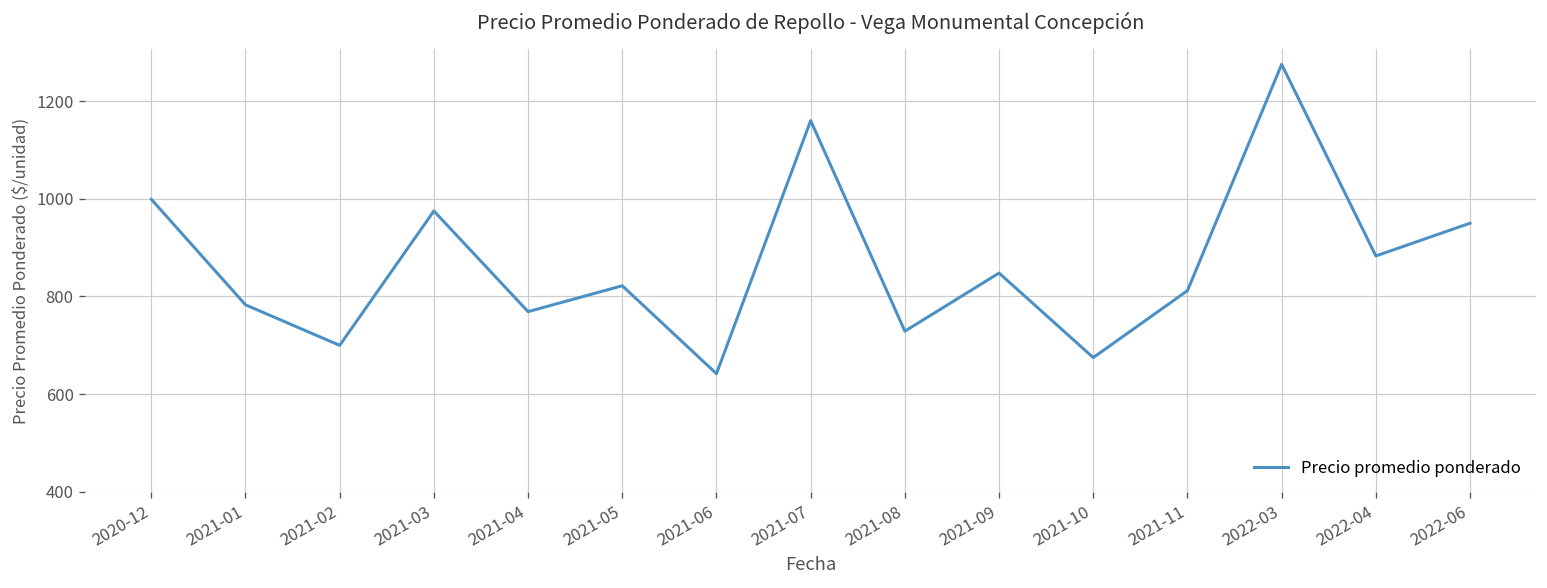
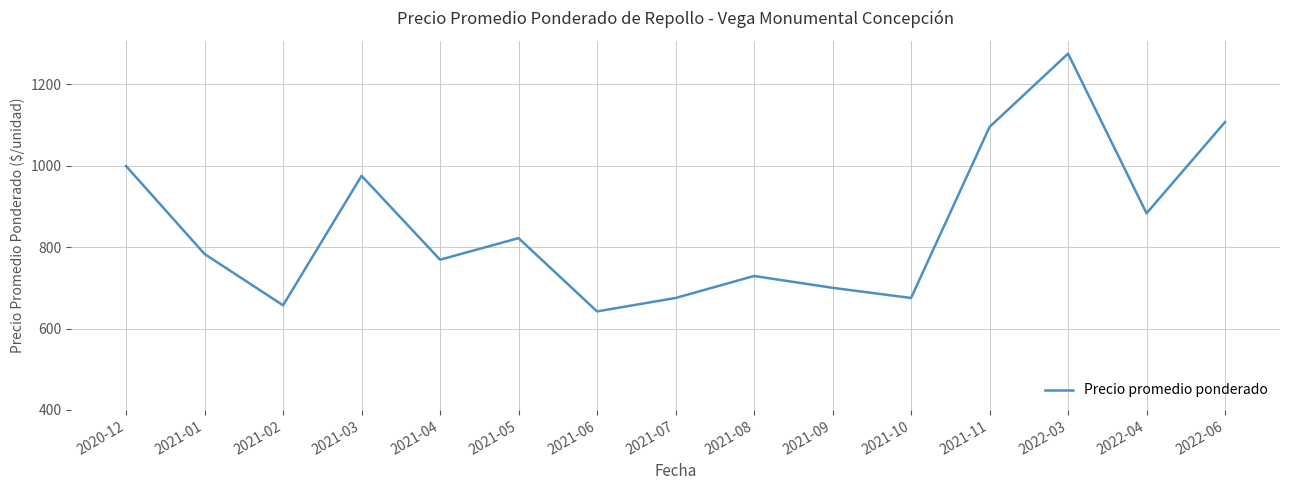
  {
    "2020-12": 1000,
    "2021-01": 780,
-   "2021-02": 700,
+   "2021-02": 660,
    "2021-03": 980,
    "2021-04": 770,
    "2021-05": 820,
    "2021-06": 640,
-   "2021-07": 1160,
+   "2021-07": 680,
    "2021-08": 730,
-   "2021-09": 850,
+   "2021-09": 700,
    "2021-10": 680,
-   "2021-11": 810,
+   "2021-11": 1100,
    "2022-03": 1280,
    "2022-04": 880,
-   "2022-06": 950
+   "2022-06": 1110
  }
